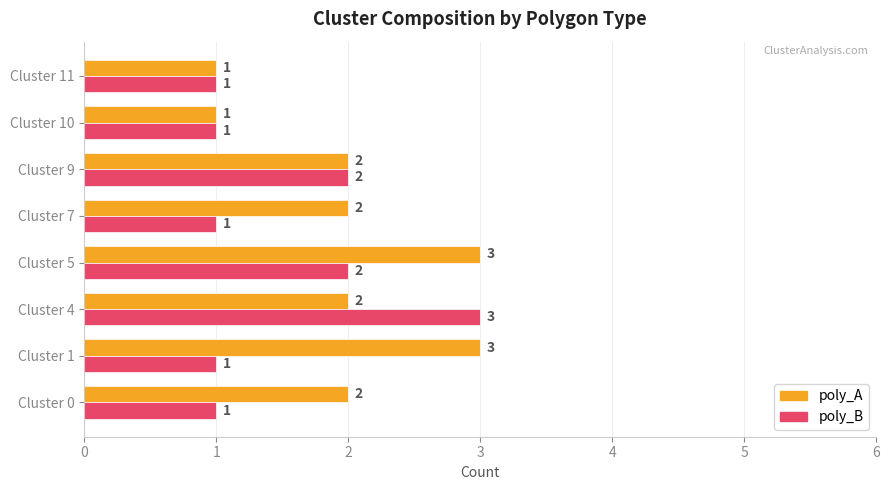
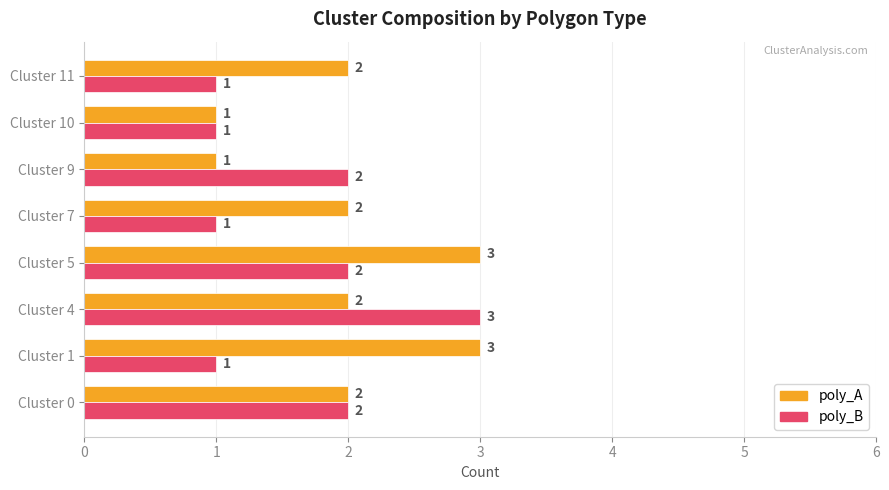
  {
    "poly_A": {
-     "Cluster 11": 1,
+     "Cluster 11": 2,
      "Cluster 10": 1,
-     "Cluster 9": 2,
+     "Cluster 9": 1,
      "Cluster 7": 2,
      "Cluster 5": 3,
      "Cluster 4": 2,
      "Cluster 1": 3,
      "Cluster 0": 2
    },
    "poly_B": {
      "Cluster 11": 1,
      "Cluster 10": 1,
      "Cluster 9": 2,
      "Cluster 7": 1,
      "Cluster 5": 2,
      "Cluster 4": 3,
      "Cluster 1": 1,
-     "Cluster 0": 1
+     "Cluster 0": 2
    }
  }
